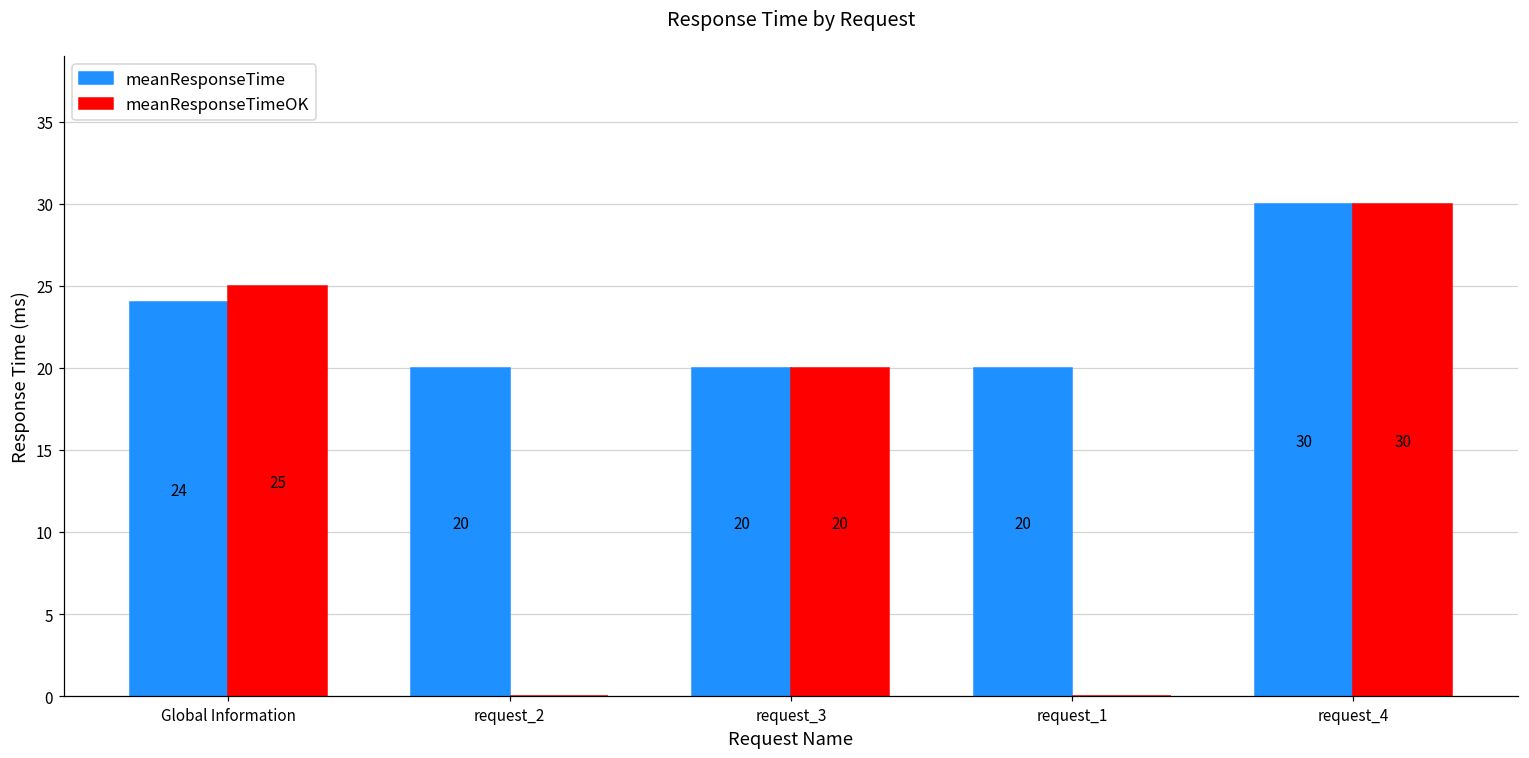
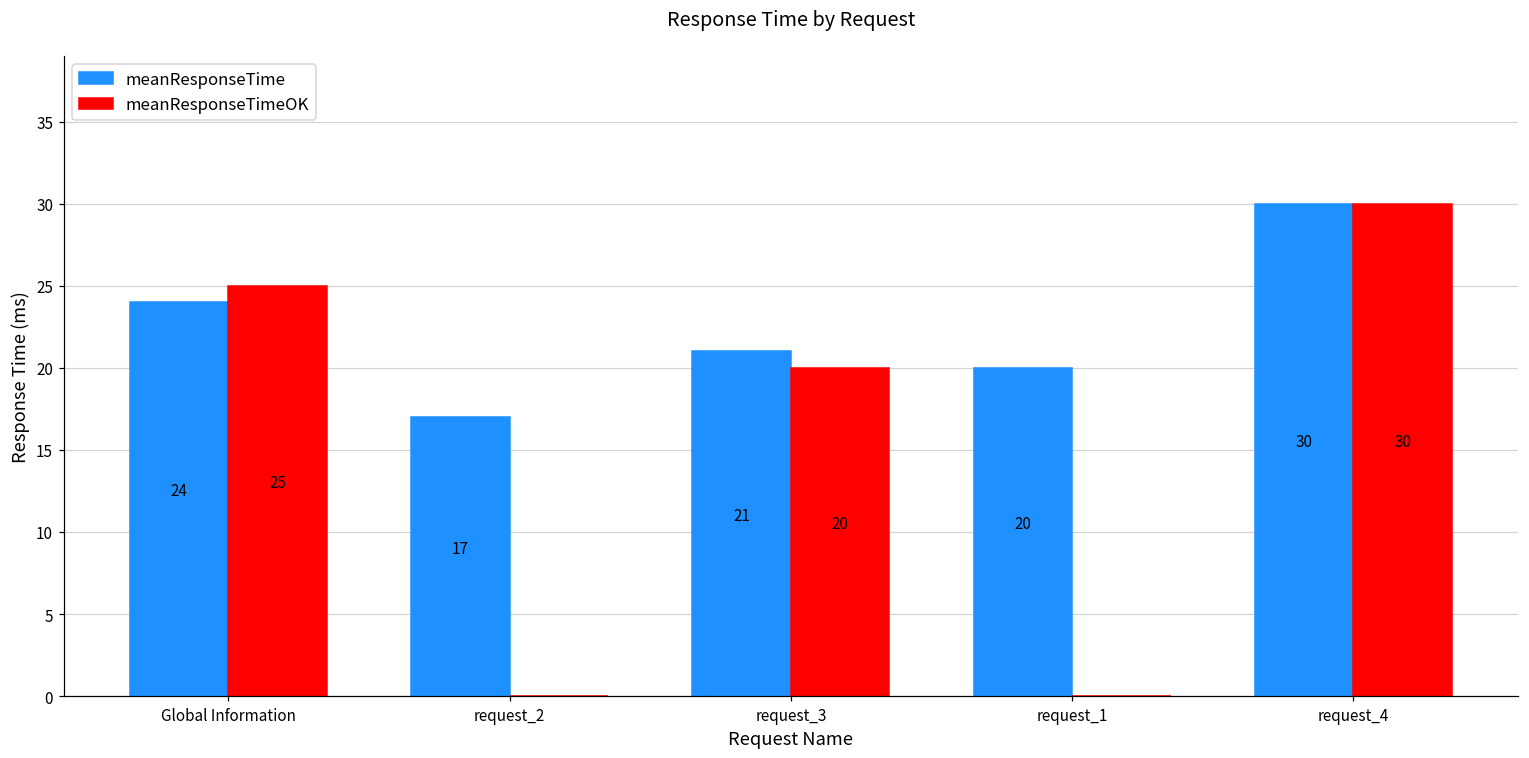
  {
    "meanResponseTime": {
      "Global Information": 24,
-     "request_2": 20,
-     "request_3": 20,
+     "request_2": 17,
+     "request_3": 21,
      "request_1": 20,
      "request_4": 30
    },
    "meanResponseTimeOK": {
      "Global Information": 25,
      "request_3": 20,
      "request_4": 30
    }
  }
